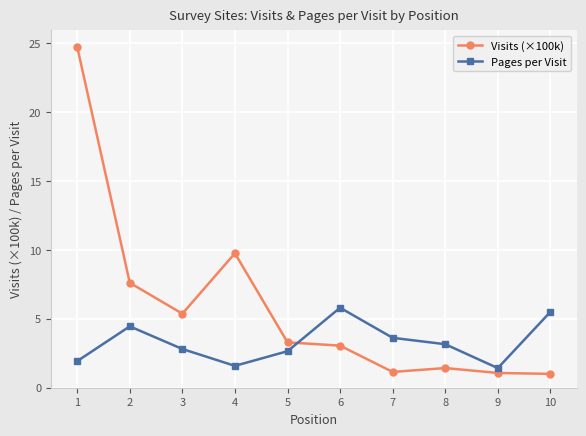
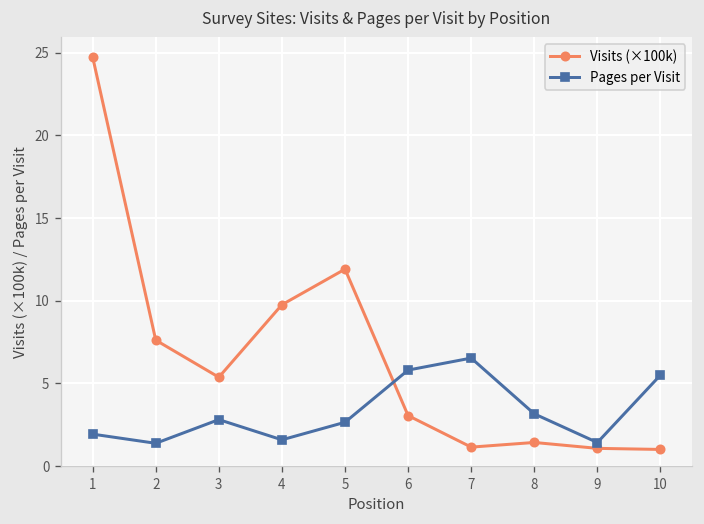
  {
    "Visits (×100k)": {
      "1": 24.7,
      "2": 7.6,
      "3": 5.4,
      "4": 9.8,
-     "5": 3.3,
+     "5": 11.9,
      "6": 3.1,
      "7": 1.1,
      "8": 1.4,
      "9": 1.1,
      "10": 1.0
    },
    "Pages per Visit": {
      "1": 1.9,
-     "2": 4.5,
+     "2": 1.4,
      "3": 2.8,
      "4": 1.6,
      "5": 2.6,
      "6": 5.8,
-     "7": 3.6,
+     "7": 6.5,
      "8": 3.2,
      "9": 1.4,
      "10": 5.5
    }
  }
